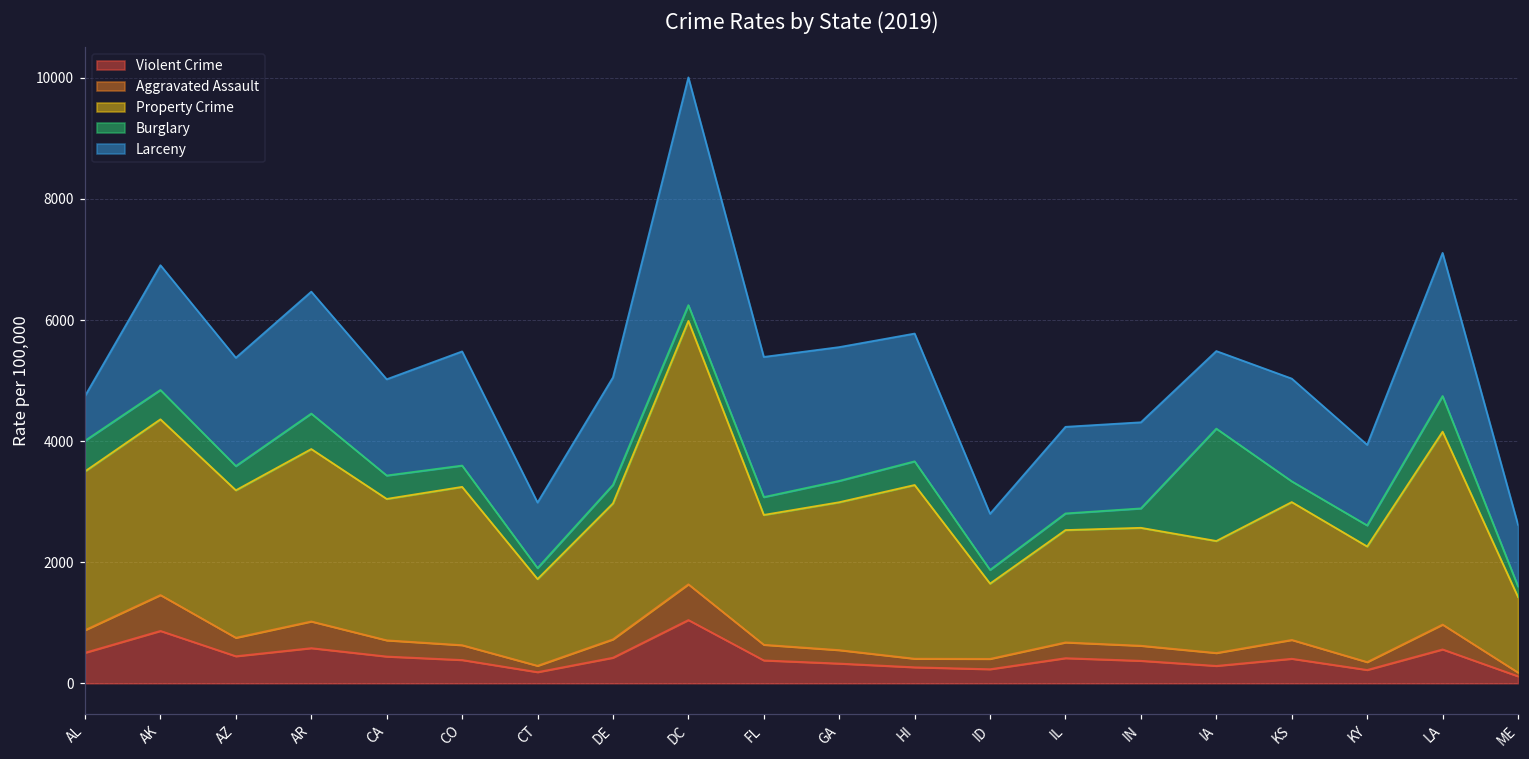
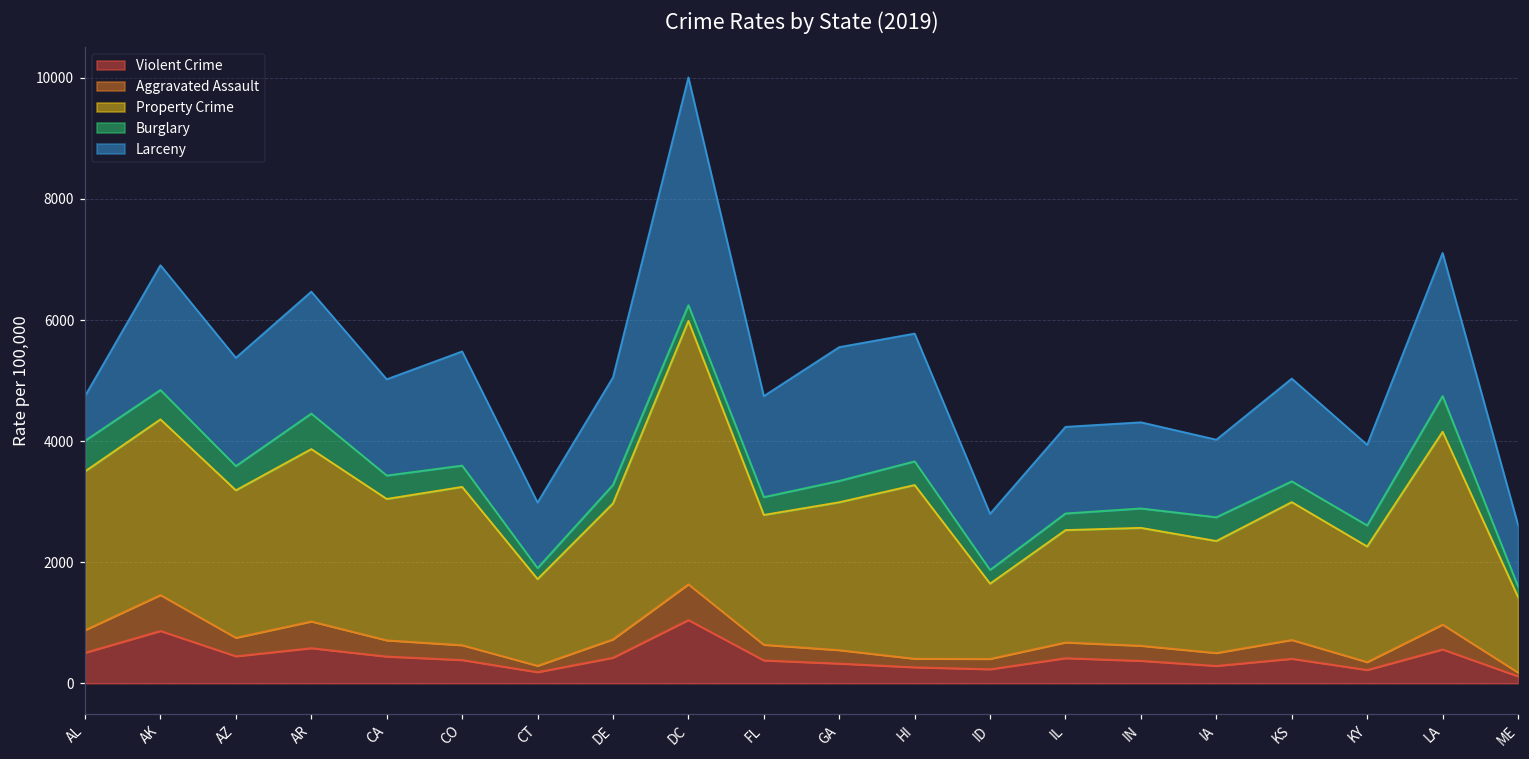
  {
    "Property Crime": {
      "AL": 2600,
      "AK": 2900,
      "AZ": 2400,
      "AR": 2800,
      "CA": 2300,
      "CO": 2600,
      "CT": 1400,
      "DE": 2200,
      "DC": 4400,
      "FL": 2100,
      "GA": 2400,
      "HI": 2900,
      "ID": 1200,
      "IL": 1900,
      "IN": 1900,
      "IA": 1800,
      "KS": 2300,
      "KY": 1900,
      "LA": 3200,
      "ME": 1200
    },
    "Burglary": {
      "AL": 500,
      "AK": 500,
      "AZ": 400,
      "AR": 600,
      "CA": 400,
      "CO": 400,
      "CT": 200,
      "DE": 300,
      "DC": 300,
      "FL": 300,
      "GA": 400,
      "HI": 400,
      "ID": 200,
      "IL": 300,
      "IN": 300,
-     "IA": 1900,
+     "IA": 400,
      "KS": 300,
      "KY": 300,
      "LA": 600,
      "ME": 200
    },
    "Larceny": {
      "AL": 700,
      "AK": 2100,
      "AZ": 1800,
      "AR": 2000,
      "CA": 1600,
      "CO": 1900,
      "CT": 1100,
      "DE": 1800,
      "DC": 3800,
-     "FL": 2300,
+     "FL": 1700,
      "GA": 2200,
      "HI": 2100,
      "ID": 900,
      "IL": 1400,
      "IN": 1400,
      "IA": 1300,
      "KS": 1700,
      "KY": 1300,
      "LA": 2400,
      "ME": 1000
    }
  }
